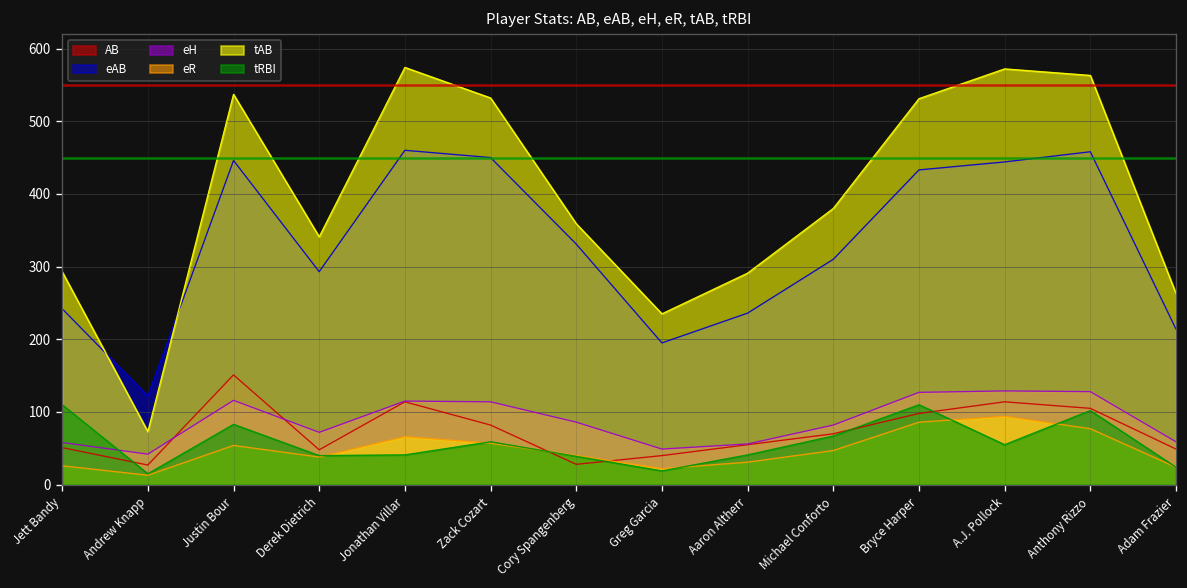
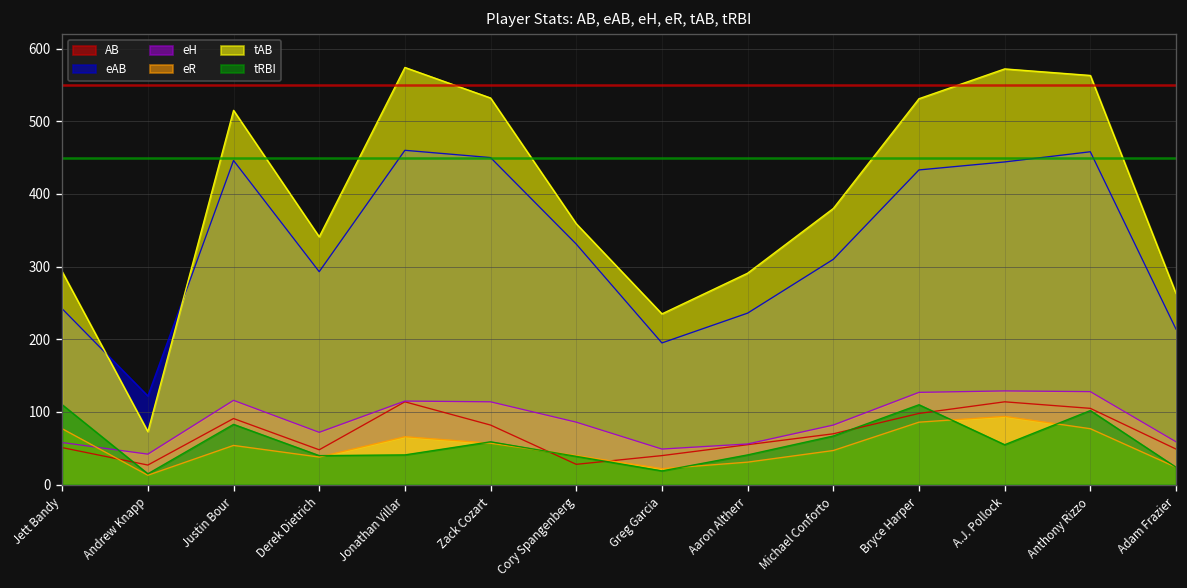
  {
    "AB": {
      "Jett Bandy": 50,
      "Andrew Knapp": 30,
-     "Justin Bour": 150,
+     "Justin Bour": 90,
      "Derek Dietrich": 50,
      "Zack Cozart": 80,
      "Cory Spangenberg": 30,
      "Greg Garcia": 40,
      "Bryce Harper": 100,
      "A.J. Pollock": 110,
      "Adam Frazier": 50
    },
    "eAB": {
      "Jett Bandy": 240,
      "Andrew Knapp": 120,
      "Justin Bour": 450,
      "Derek Dietrich": 290,
      "Jonathan Villar": 460,
      "Zack Cozart": 450,
      "Cory Spangenberg": 330,
      "Greg Garcia": 200,
      "Aaron Altherr": 240,
      "Michael Conforto": 310,
      "Bryce Harper": 430,
      "A.J. Pollock": 440,
      "Anthony Rizzo": 460,
      "Adam Frazier": 210
    },
    "eH": {
      "Jett Bandy": 60,
      "Andrew Knapp": 40,
      "Justin Bour": 120,
      "Derek Dietrich": 70,
      "Zack Cozart": 110,
      "Cory Spangenberg": 90,
      "Greg Garcia": 50,
      "Michael Conforto": 80,
      "Bryce Harper": 130,
      "A.J. Pollock": 130,
      "Anthony Rizzo": 130,
      "Adam Frazier": 60
    },
    "eR": {
-     "Jett Bandy": 30,
+     "Jett Bandy": 80,
      "Justin Bour": 50,
      "Jonathan Villar": 70,
      "Aaron Altherr": 30,
      "Michael Conforto": 50,
      "Bryce Harper": 90,
      "A.J. Pollock": 90,
      "Anthony Rizzo": 80
    },
    "tAB": {
      "Jett Bandy": 290,
      "Andrew Knapp": 70,
-     "Justin Bour": 540,
+     "Justin Bour": 520,
      "Derek Dietrich": 340,
      "Jonathan Villar": 570,
      "Zack Cozart": 530,
      "Cory Spangenberg": 360,
      "Greg Garcia": 240,
      "Aaron Altherr": 290,
      "Michael Conforto": 380,
      "Bryce Harper": 530,
      "A.J. Pollock": 570,
      "Anthony Rizzo": 560,
      "Adam Frazier": 260
    },
    "tRBI": {
      "Jett Bandy": 110,
      "Justin Bour": 80,
      "Jonathan Villar": 40,
      "Aaron Altherr": 40,
      "Bryce Harper": 110,
      "A.J. Pollock": 60
    }
  }
